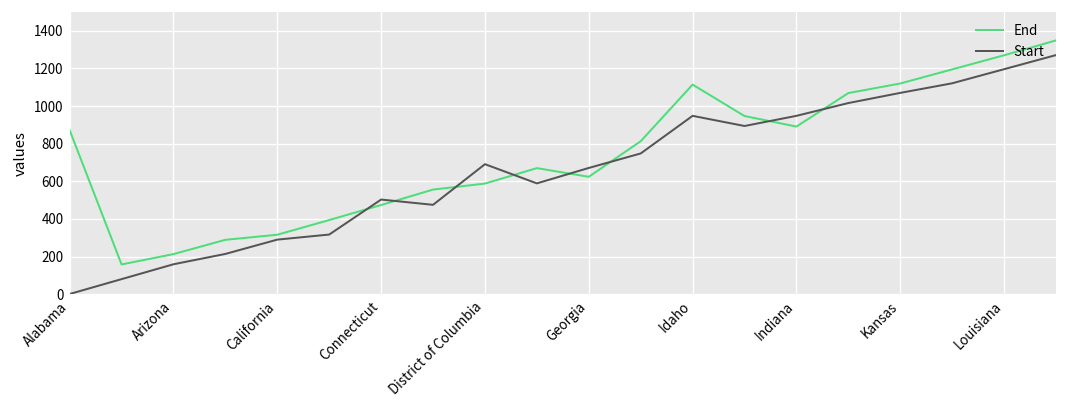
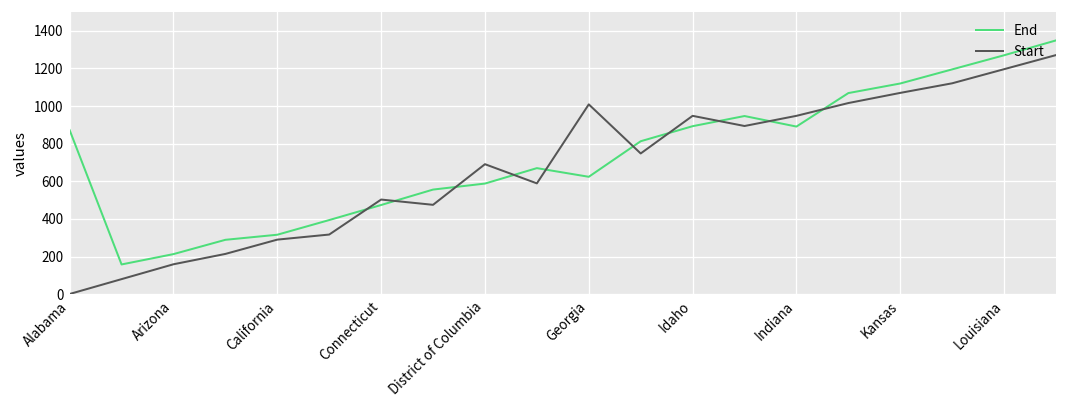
  {
    "End": {
      "Alabama": 870,
      "Arizona": 210,
      "California": 320,
      "Connecticut": 470,
      "District of Columbia": 590,
      "Georgia": 620,
-     "Idaho": 1110,
+     "Idaho": 890,
      "Indiana": 890,
      "Kansas": 1120,
      "Louisiana": 1270
    },
    "Start": {
      "Alabama": 0,
      "Arizona": 160,
      "California": 290,
      "Connecticut": 500,
      "District of Columbia": 690,
-     "Georgia": 670,
+     "Georgia": 1010,
      "Idaho": 950,
      "Indiana": 950,
      "Kansas": 1070,
      "Louisiana": 1200
    }
  }
